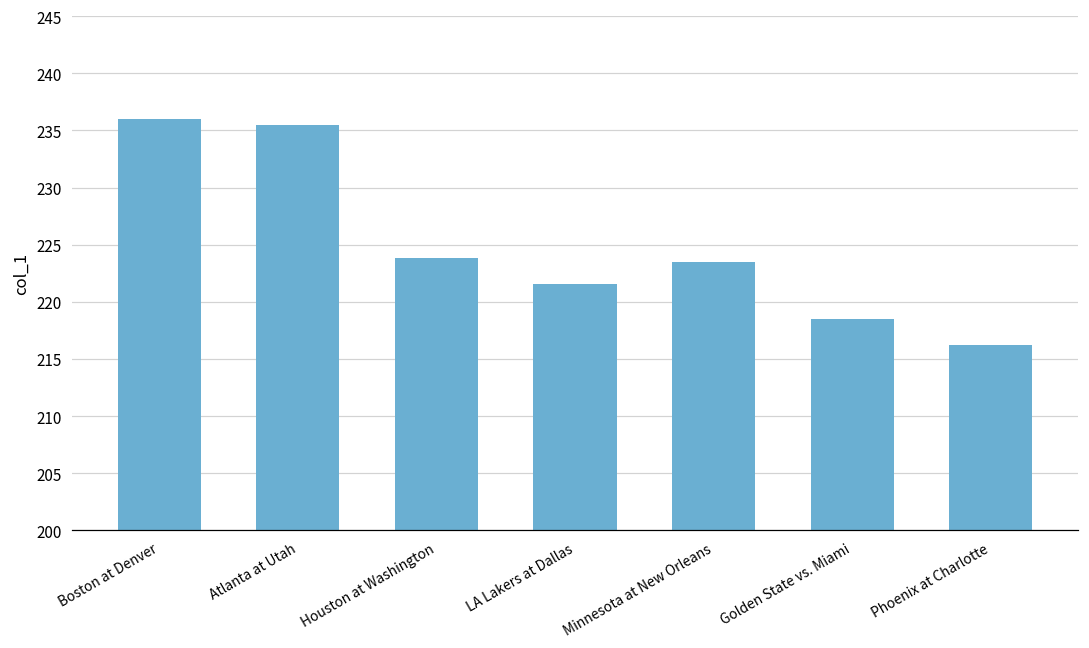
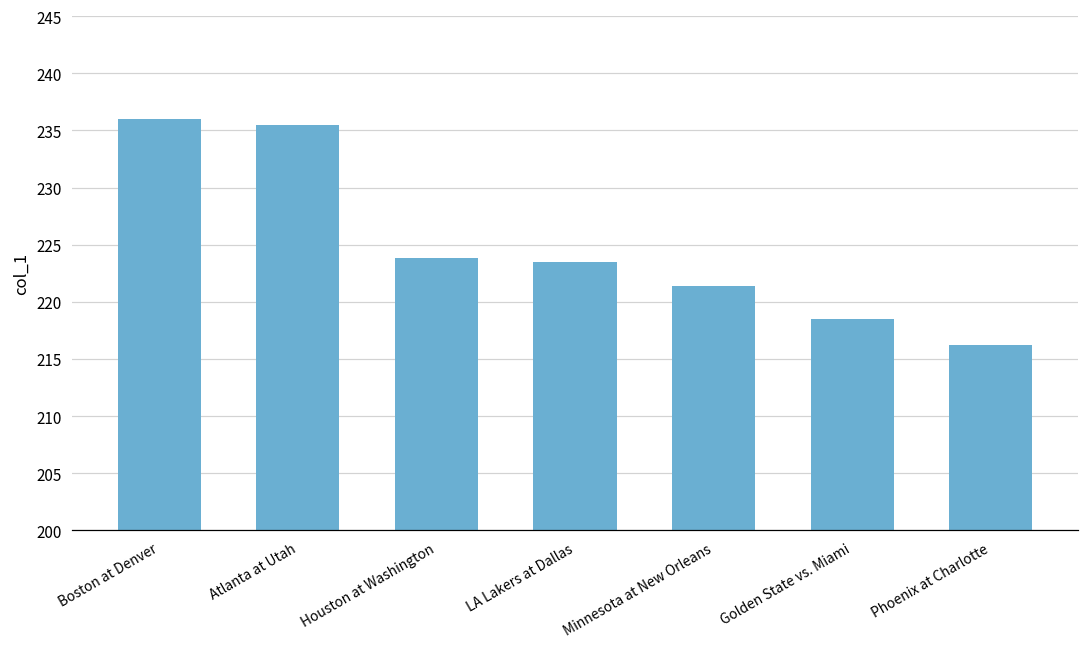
  {
    "Boston at Denver": 236.0,
    "Atlanta at Utah": 235.5,
    "Houston at Washington": 223.8,
-   "LA Lakers at Dallas": 221.6,
-   "Minnesota at New Orleans": 223.5,
+   "LA Lakers at Dallas": 223.5,
+   "Minnesota at New Orleans": 221.4,
    "Golden State vs. Miami": 218.5,
    "Phoenix at Charlotte": 216.2
  }
